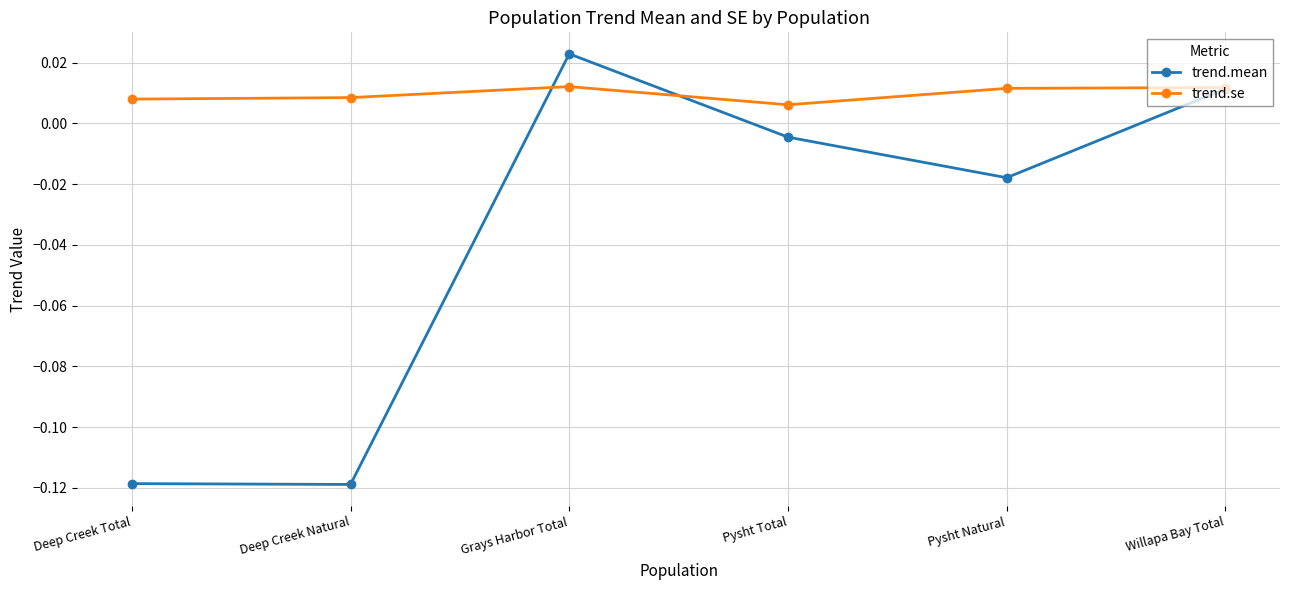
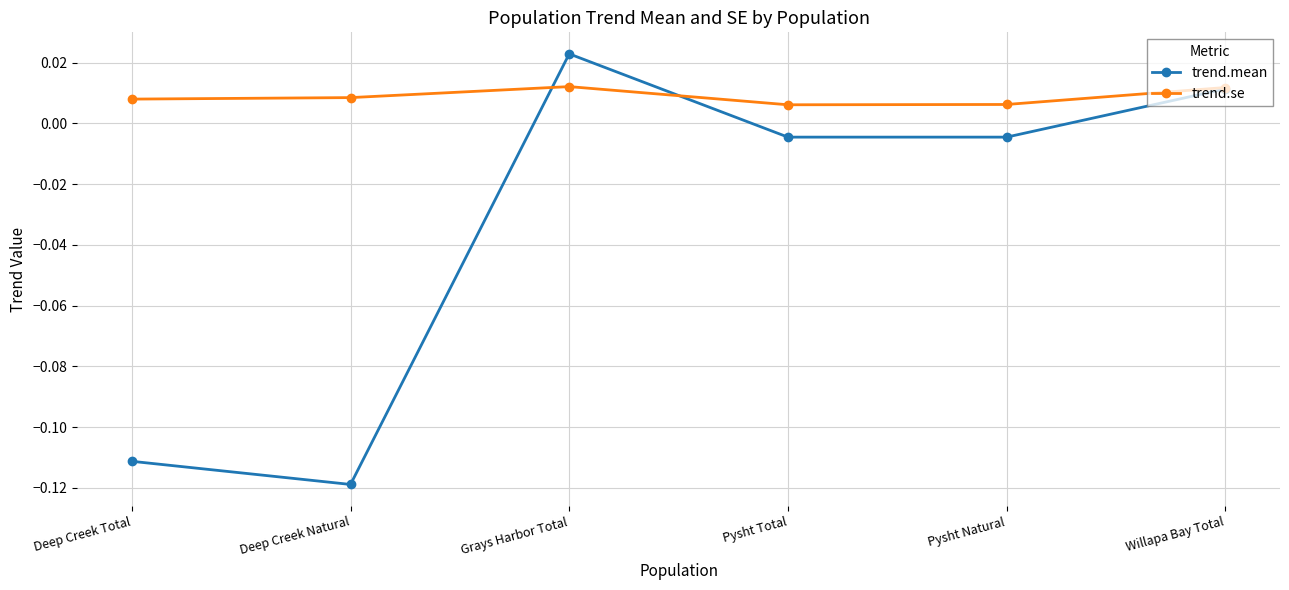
  {
    "trend.mean": {
-     "Deep Creek Total": -0.119,
+     "Deep Creek Total": -0.111,
      "Deep Creek Natural": -0.119,
      "Grays Harbor Total": 0.023,
      "Pysht Total": -0.005,
-     "Pysht Natural": -0.018
+     "Pysht Natural": -0.005
    },
    "trend.se": {
      "Deep Creek Total": 0.008,
      "Deep Creek Natural": 0.008,
      "Grays Harbor Total": 0.012,
      "Pysht Total": 0.006,
-     "Pysht Natural": 0.011
+     "Pysht Natural": 0.006
    }
  }
